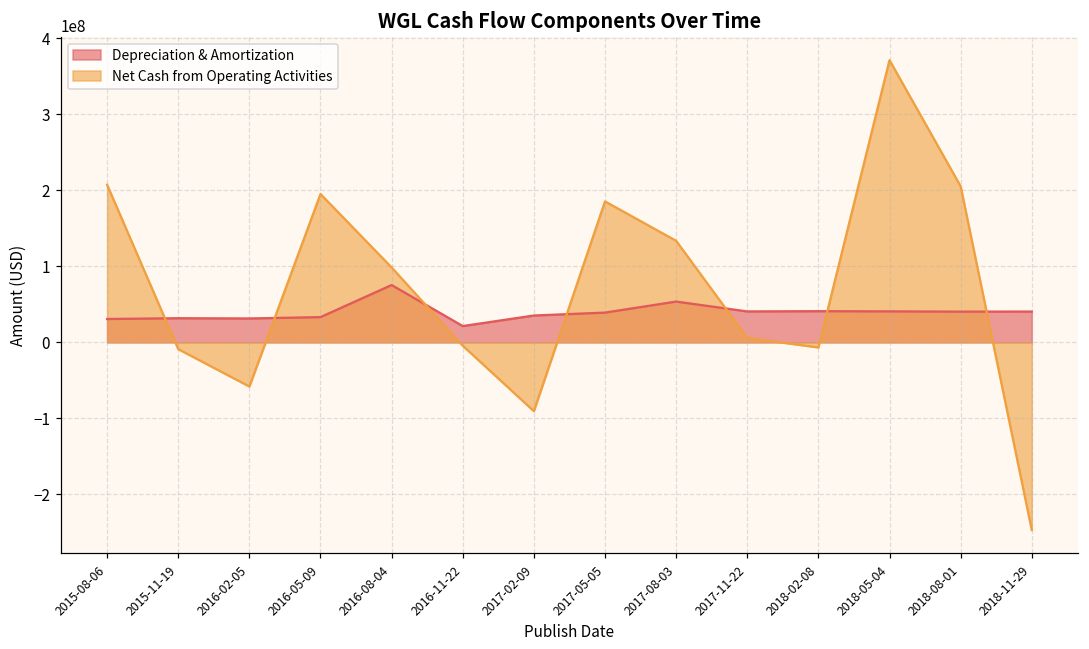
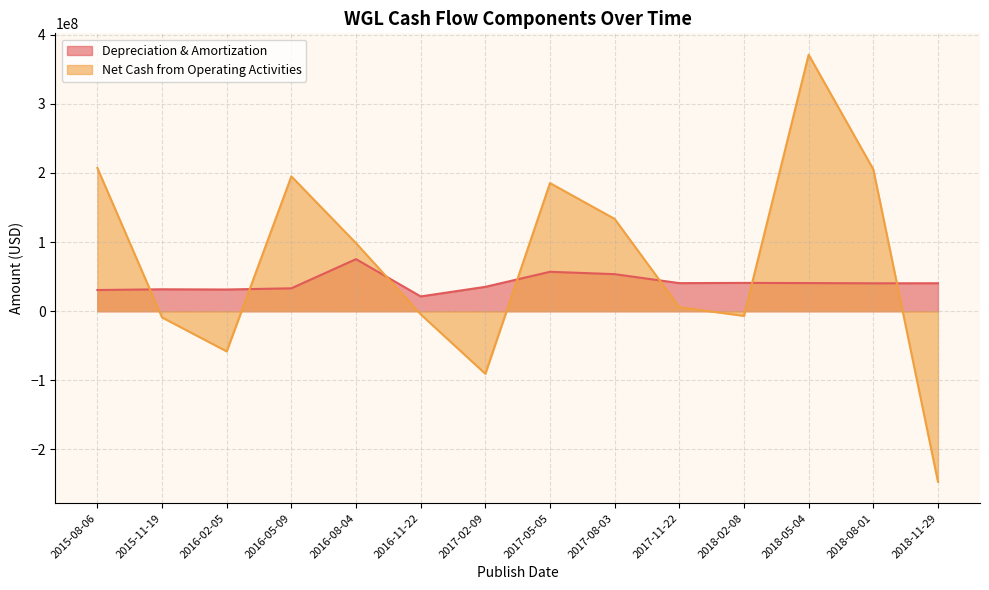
  {
    "Depreciation & Amortization": {
      "2015-08-06": 30000000,
      "2015-11-19": 30000000,
      "2016-02-05": 30000000,
      "2016-05-09": 30000000,
      "2016-08-04": 80000000,
      "2016-11-22": 20000000,
      "2017-02-09": 40000000,
-     "2017-05-05": 40000000,
+     "2017-05-05": 60000000,
      "2017-08-03": 50000000,
      "2017-11-22": 40000000,
      "2018-02-08": 40000000,
      "2018-05-04": 40000000,
      "2018-08-01": 40000000,
      "2018-11-29": 40000000
    }
  }
